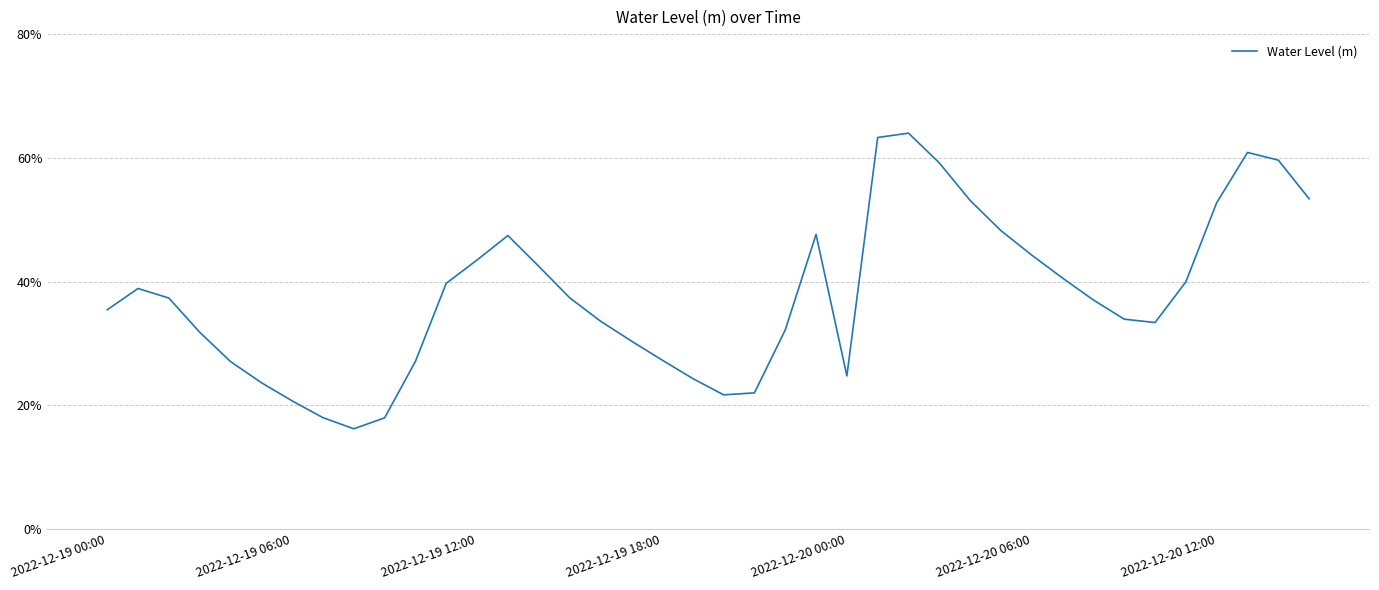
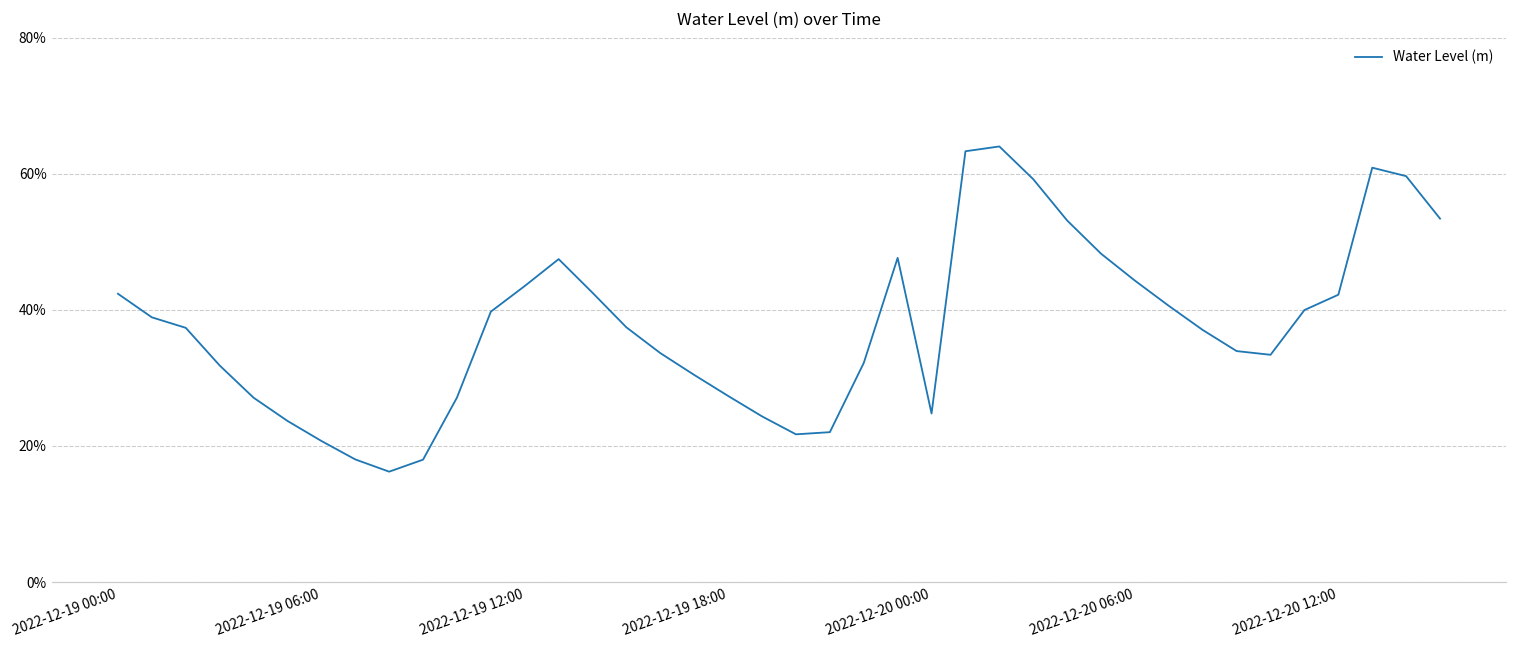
  {
-   "2022-12-19 00:00": "35%",
+   "2022-12-19 00:00": "42%",
    "2022-12-19 06:00": "21%",
    "2022-12-19 12:00": "43%",
    "2022-12-19 18:00": "27%",
    "2022-12-20 00:00": "25%",
    "2022-12-20 06:00": "44%",
-   "2022-12-20 12:00": "53%"
+   "2022-12-20 12:00": "42%"
  }
